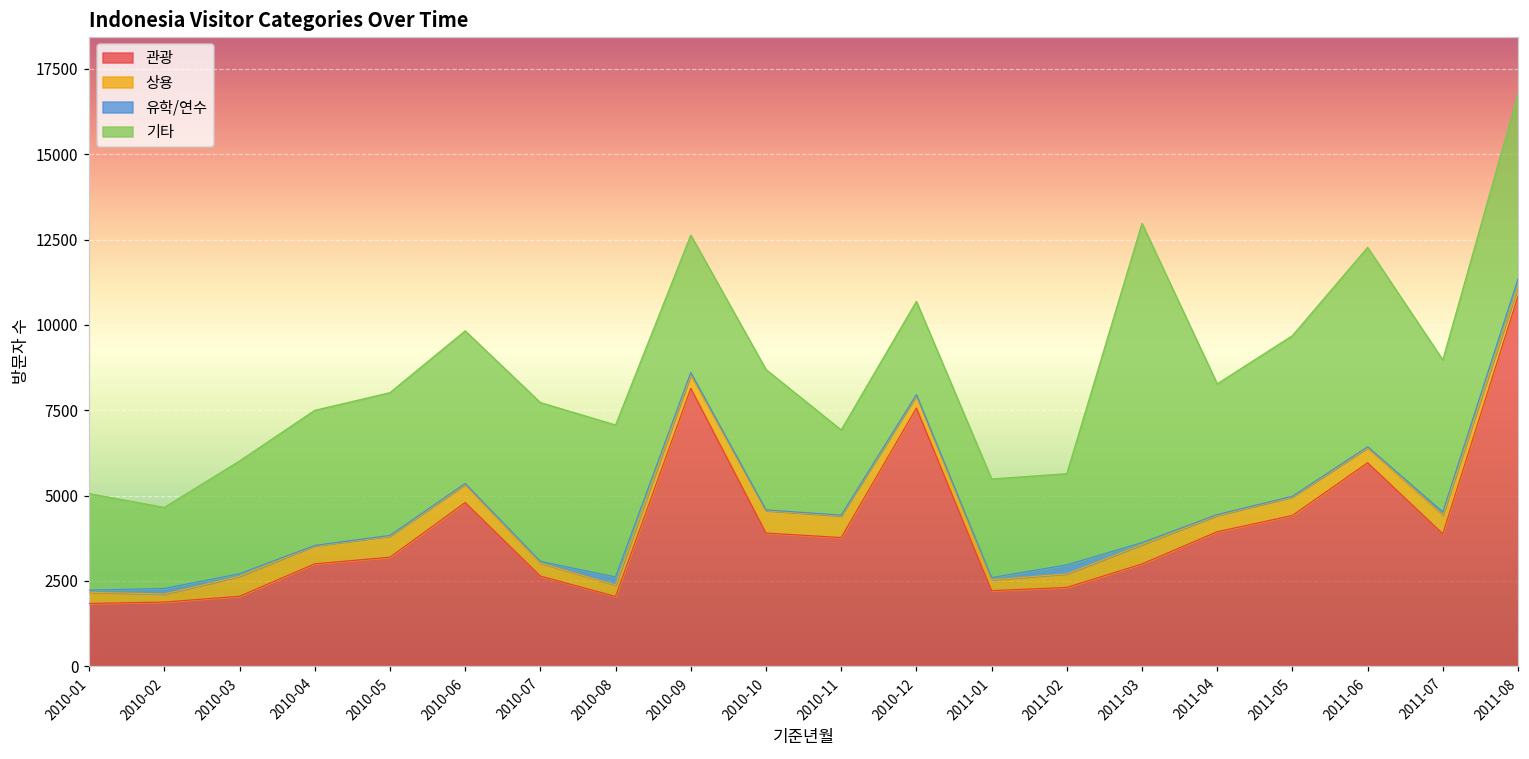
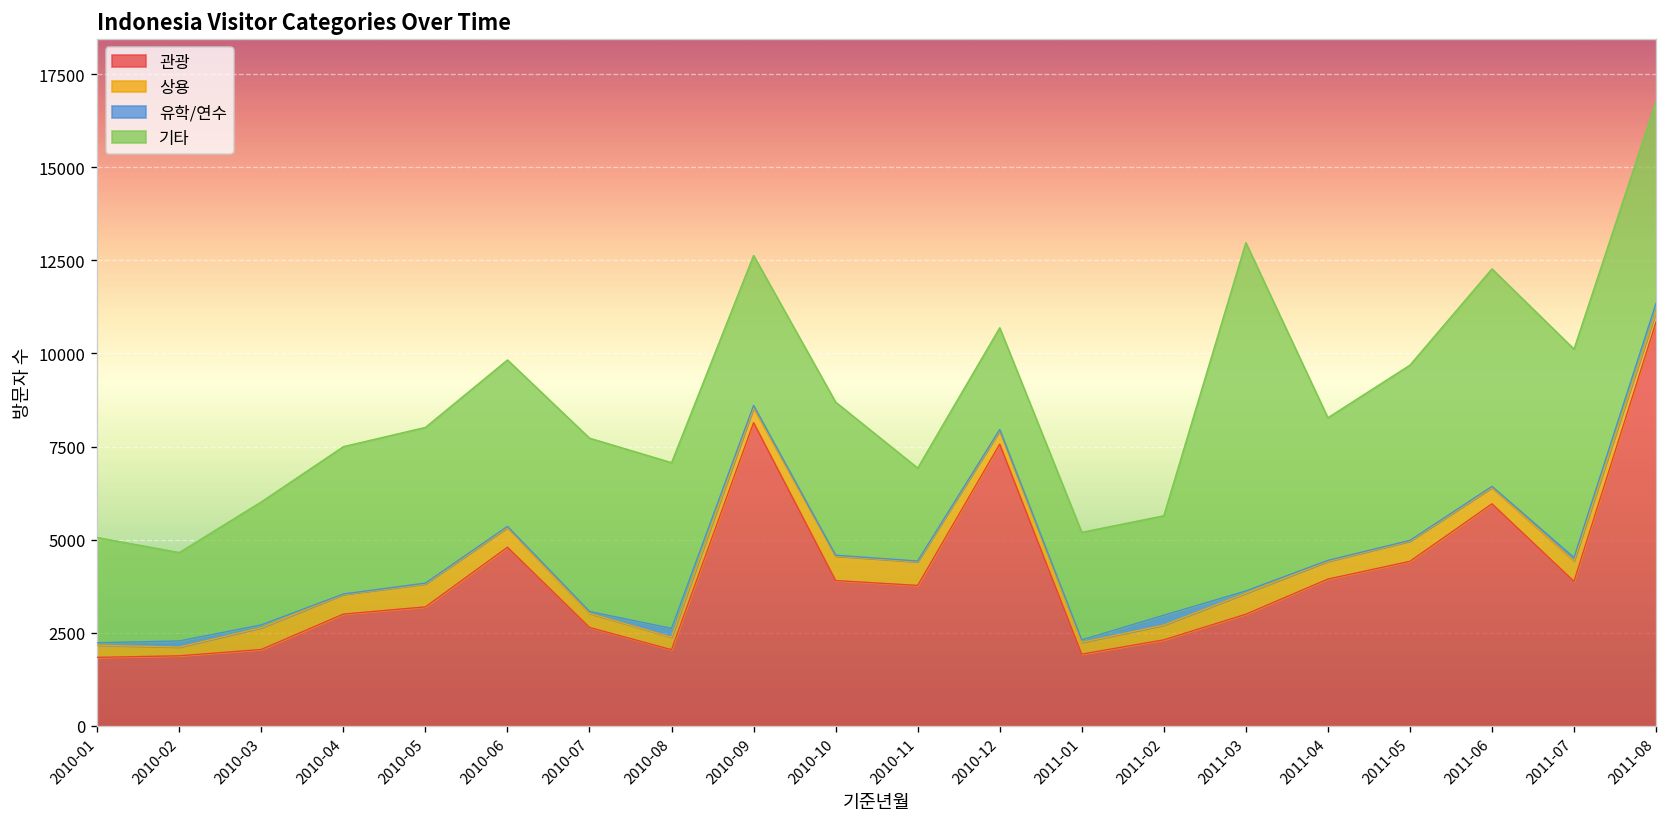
  {
    "관광": {
      "2010-01": 1800,
      "2010-02": 1900,
      "2010-03": 2100,
      "2010-04": 3000,
      "2010-05": 3200,
      "2010-06": 4800,
      "2010-07": 2600,
      "2010-08": 2000,
      "2010-09": 8100,
      "2010-10": 3900,
      "2010-11": 3800,
      "2010-12": 7600,
-     "2011-01": 2200,
+     "2011-01": 1900,
      "2011-02": 2300,
      "2011-03": 3000,
      "2011-04": 3900,
      "2011-05": 4400,
      "2011-06": 6000,
      "2011-07": 3900,
      "2011-08": 10800
    },
    "상용": {
      "2010-02": 200,
      "2010-08": 300,
      "2011-02": 400,
      "2011-07": 500,
      "2011-08": 300
    },
    "유학/연수": {
      "2010-02": 200,
      "2010-08": 200,
      "2011-02": 300,
      "2011-07": 100,
      "2011-08": 200
    },
    "기타": {
      "2010-01": 2800,
      "2010-02": 2400,
      "2010-03": 3300,
      "2010-04": 4000,
      "2010-05": 4200,
      "2010-06": 4500,
      "2010-07": 4700,
      "2010-08": 4500,
      "2010-09": 4000,
      "2010-10": 4100,
      "2010-11": 2500,
      "2010-12": 2700,
      "2011-01": 2900,
      "2011-02": 2700,
      "2011-03": 9400,
      "2011-04": 3800,
      "2011-05": 4700,
      "2011-06": 5800,
-     "2011-07": 4500,
+     "2011-07": 5600,
      "2011-08": 5400
    }
  }
